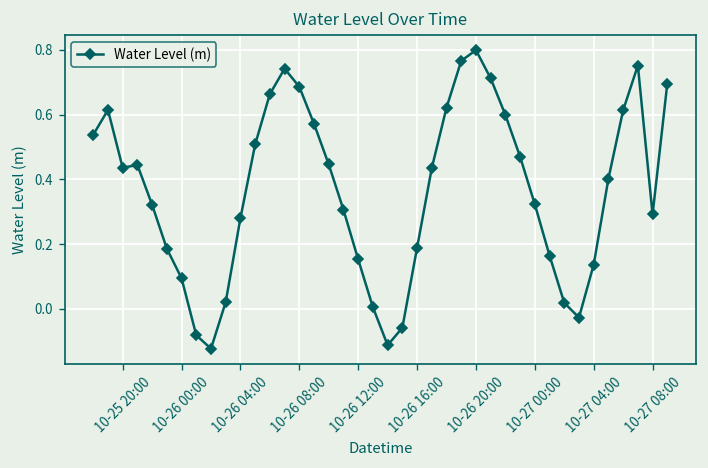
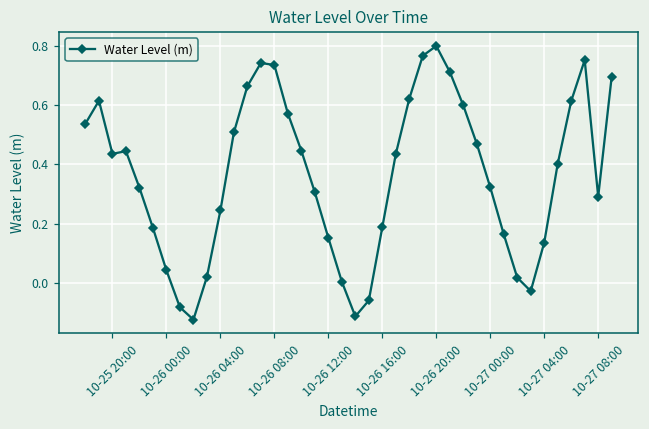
  {
    "10-25 20:00": 0.44,
-   "10-26 00:00": 0.09,
-   "10-26 04:00": 0.28,
-   "10-26 08:00": 0.69,
+   "10-26 00:00": 0.04,
+   "10-26 04:00": 0.24,
+   "10-26 08:00": 0.74,
    "10-26 12:00": 0.15,
    "10-26 16:00": 0.19,
    "10-26 20:00": 0.80,
    "10-27 00:00": 0.32,
    "10-27 04:00": 0.14,
    "10-27 08:00": 0.29
  }
